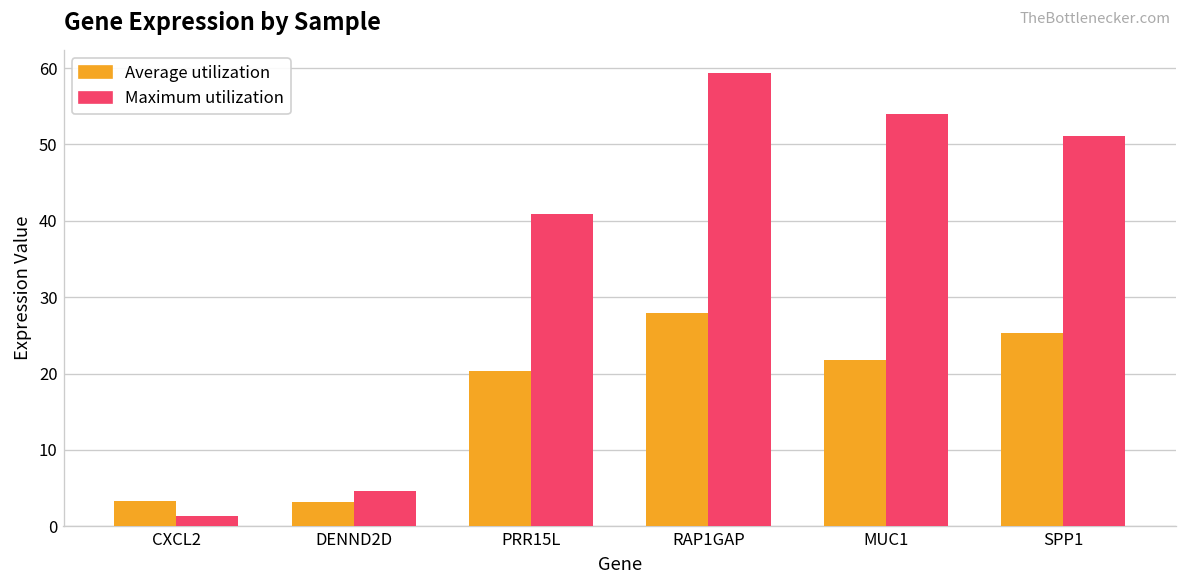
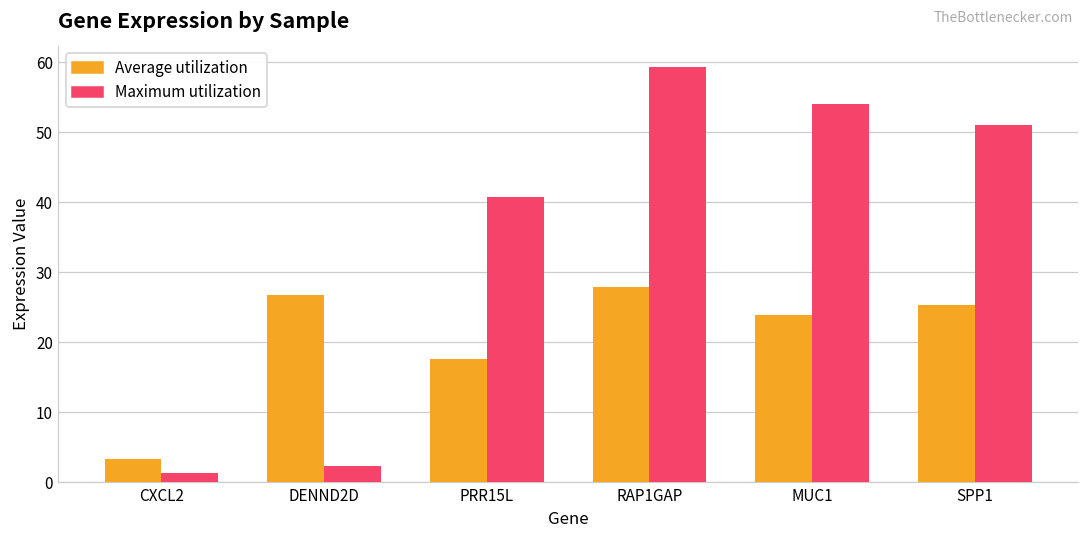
  {
    "Average utilization": {
      "CXCL2": 3,
-     "DENND2D": 3,
-     "PRR15L": 20,
+     "DENND2D": 27,
+     "PRR15L": 18,
      "RAP1GAP": 28,
-     "MUC1": 22,
+     "MUC1": 24,
      "SPP1": 25
    },
    "Maximum utilization": {
      "CXCL2": 1,
-     "DENND2D": 5,
+     "DENND2D": 2,
      "PRR15L": 41,
      "RAP1GAP": 59,
      "MUC1": 54,
      "SPP1": 51
    }
  }
